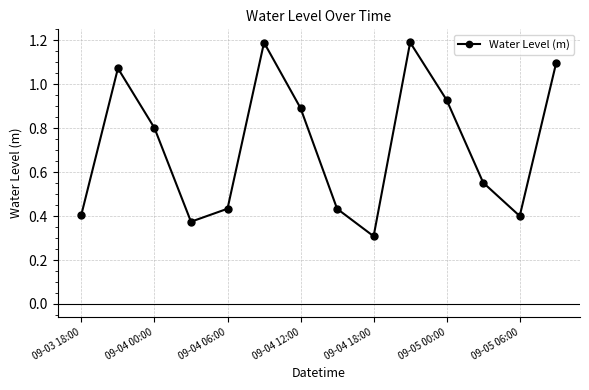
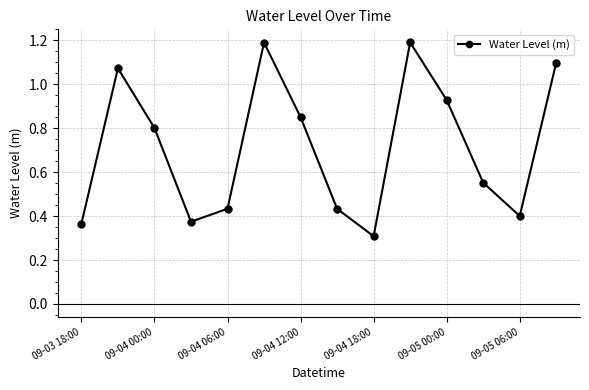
  {
-   "09-03 18:00": 0.41,
+   "09-03 18:00": 0.37,
    "09-04 00:00": 0.80,
    "09-04 06:00": 0.43,
-   "09-04 12:00": 0.89,
+   "09-04 12:00": 0.85,
    "09-04 18:00": 0.31,
    "09-05 00:00": 0.93,
    "09-05 06:00": 0.40
  }
